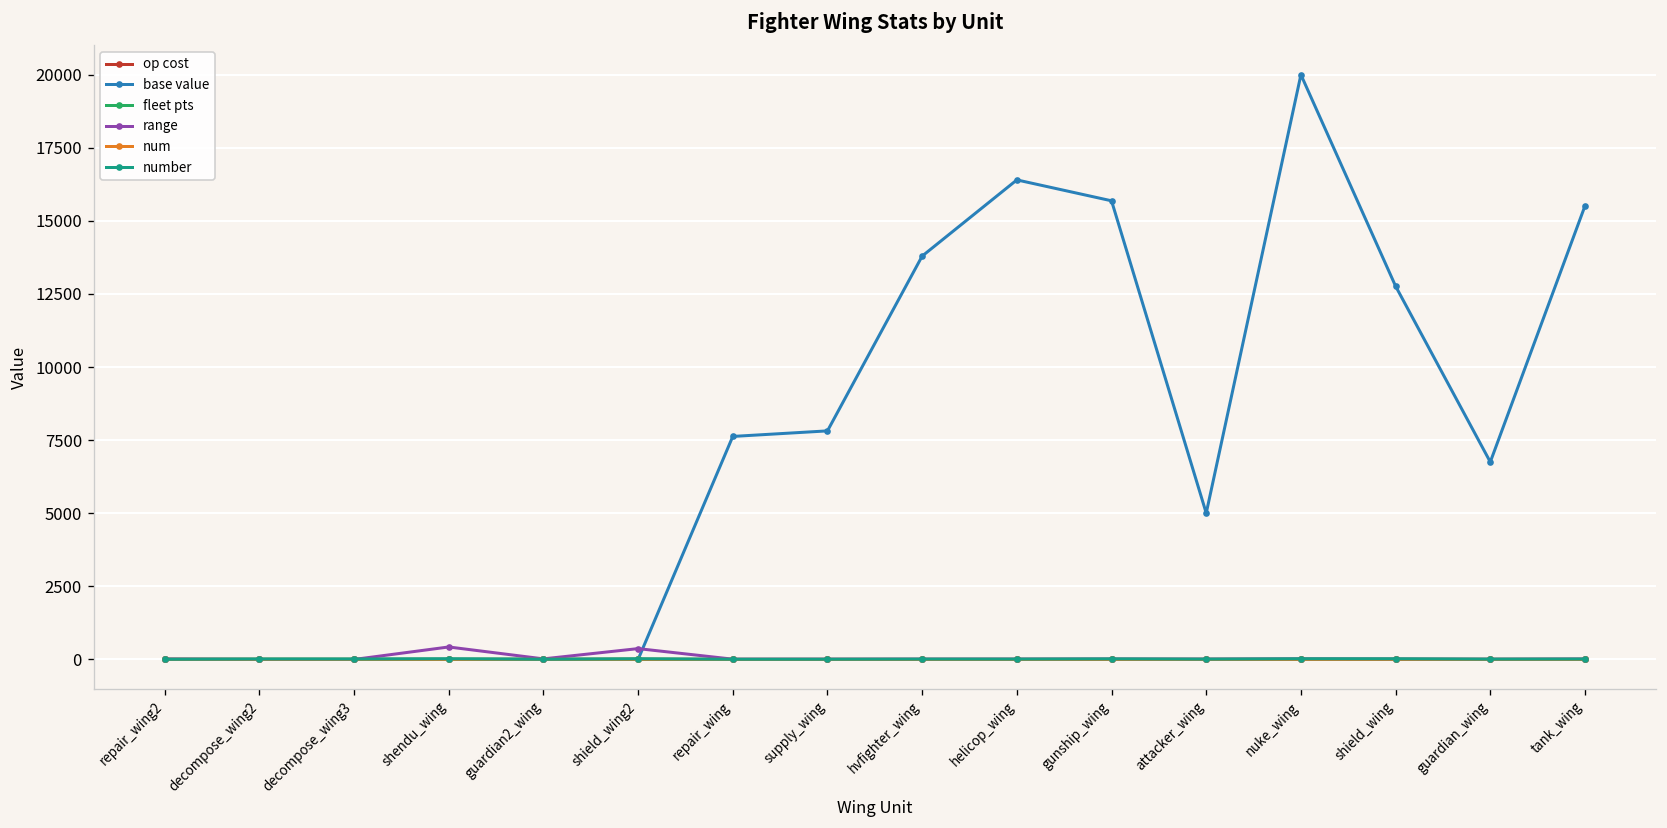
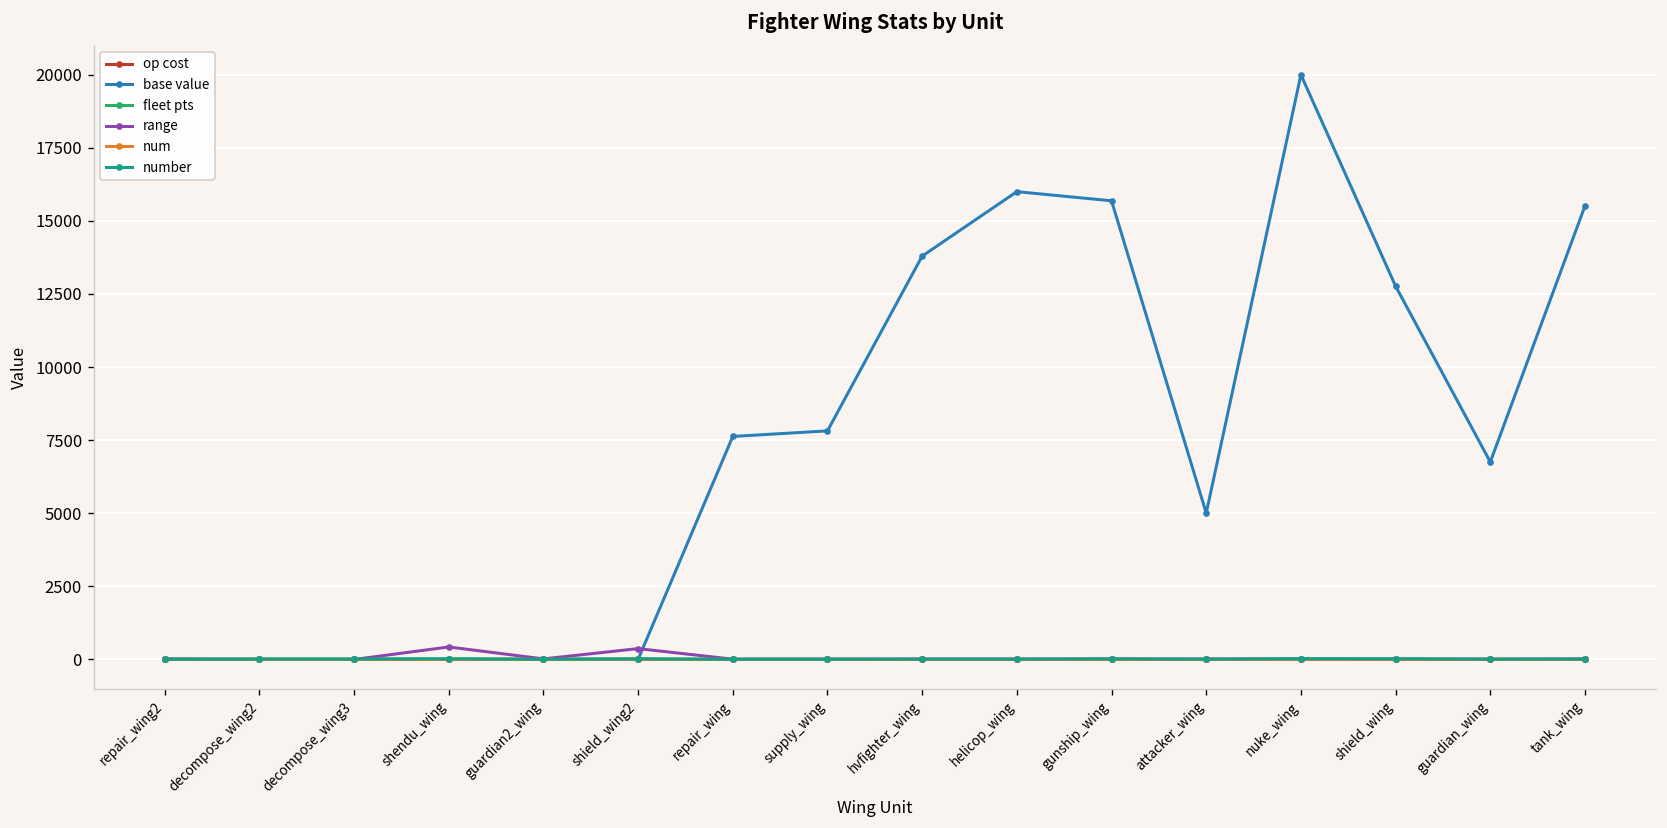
  {
    "base value": {
      "repair_wing": 7600,
      "supply_wing": 7800,
      "hvfighter_wing": 13800,
-     "helicop_wing": 16400,
+     "helicop_wing": 16000,
      "gunship_wing": 15700,
      "attacker_wing": 5000,
      "nuke_wing": 20000,
      "shield_wing": 12800,
      "guardian_wing": 6800,
      "tank_wing": 15500
    },
    "range": {
      "shendu_wing": 400,
      "shield_wing2": 400
    }
  }
